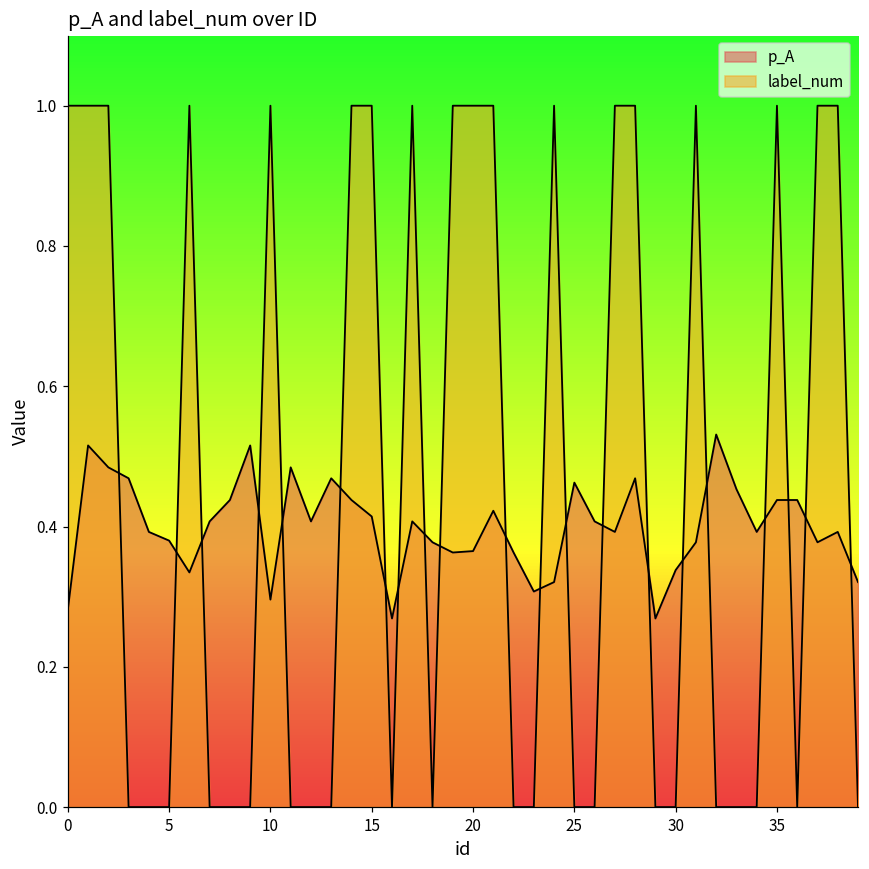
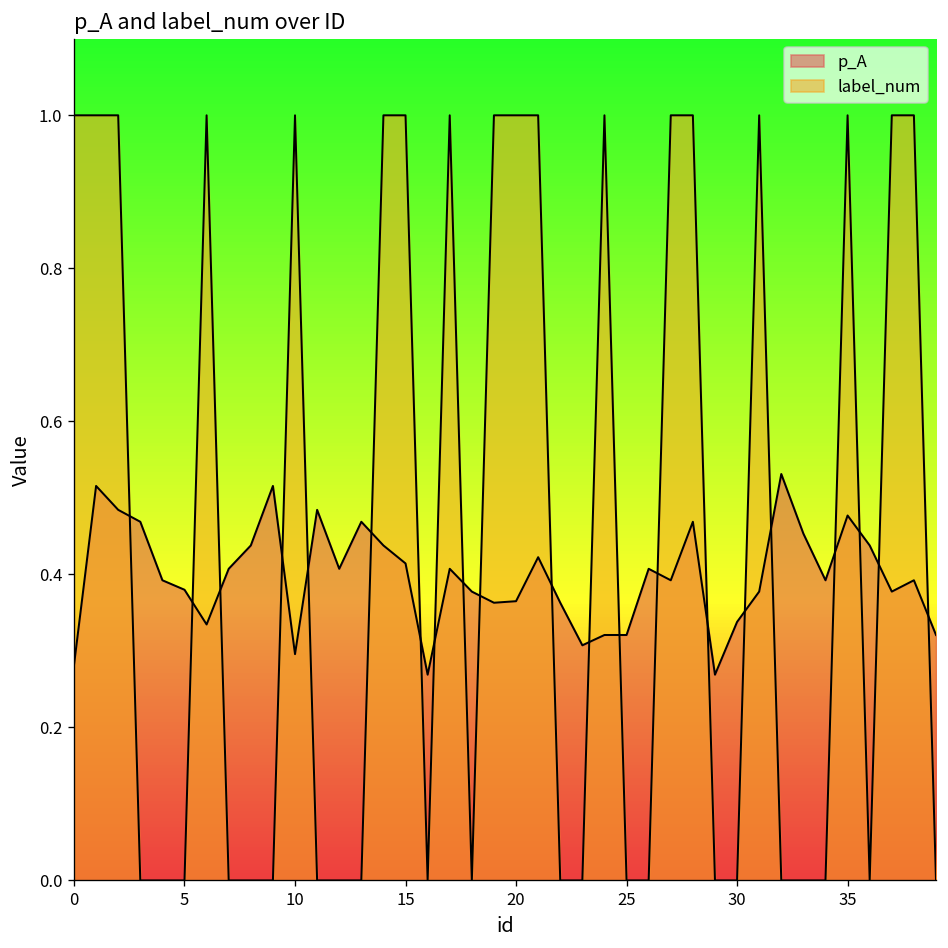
  {
    "p_A": {
      "0": 0.28,
      "5": 0.38,
      "10": 0.30,
      "15": 0.41,
      "20": 0.36,
-     "25": 0.46,
+     "25": 0.32,
      "30": 0.34,
-     "35": 0.44
+     "35": 0.48
    },
    "label_num": {
      "0": 1.00,
      "5": 0.00,
      "10": 1.00,
      "15": 1.00,
      "20": 1.00,
      "25": 0.00,
      "30": 0.00,
      "35": 1.00
    }
  }
